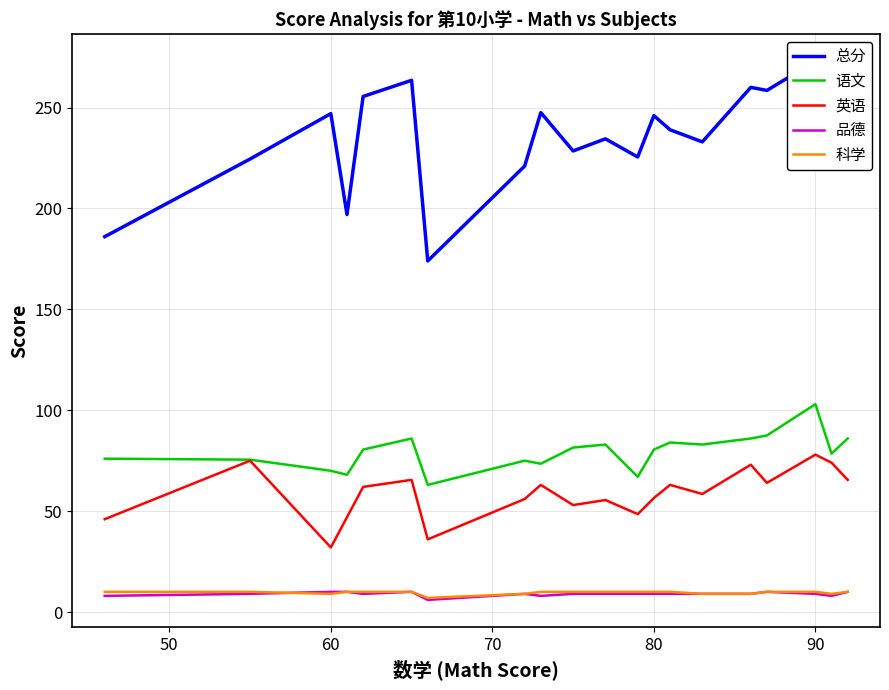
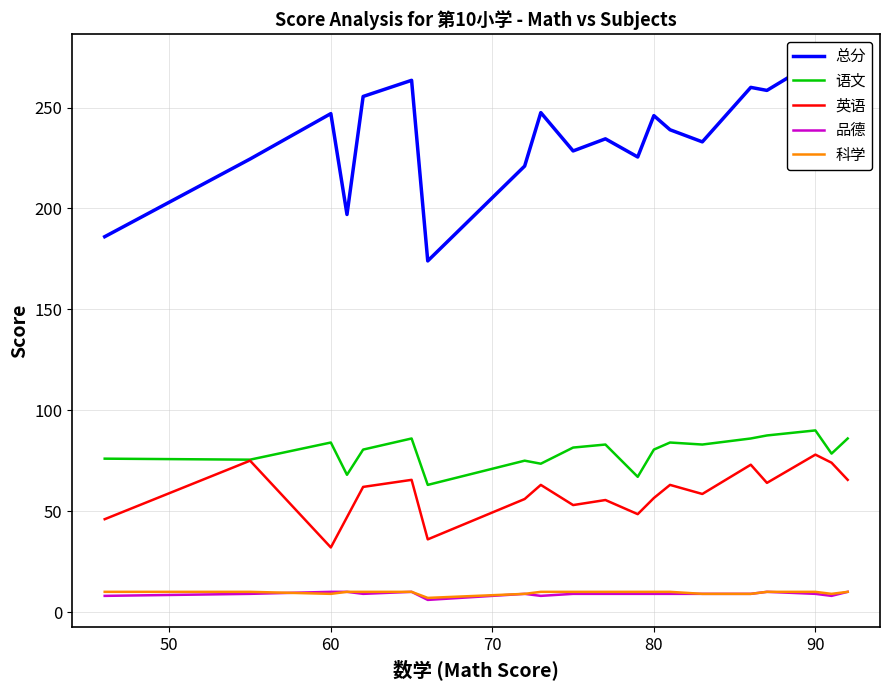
  {
    "总分": {
      "60": 247,
      "80": 246
    },
    "语文": {
-     "60": 70,
+     "60": 84,
      "80": 81,
-     "90": 103
+     "90": 90
    },
    "英语": {
      "60": 32,
      "80": 57,
      "90": 78
    }
  }
